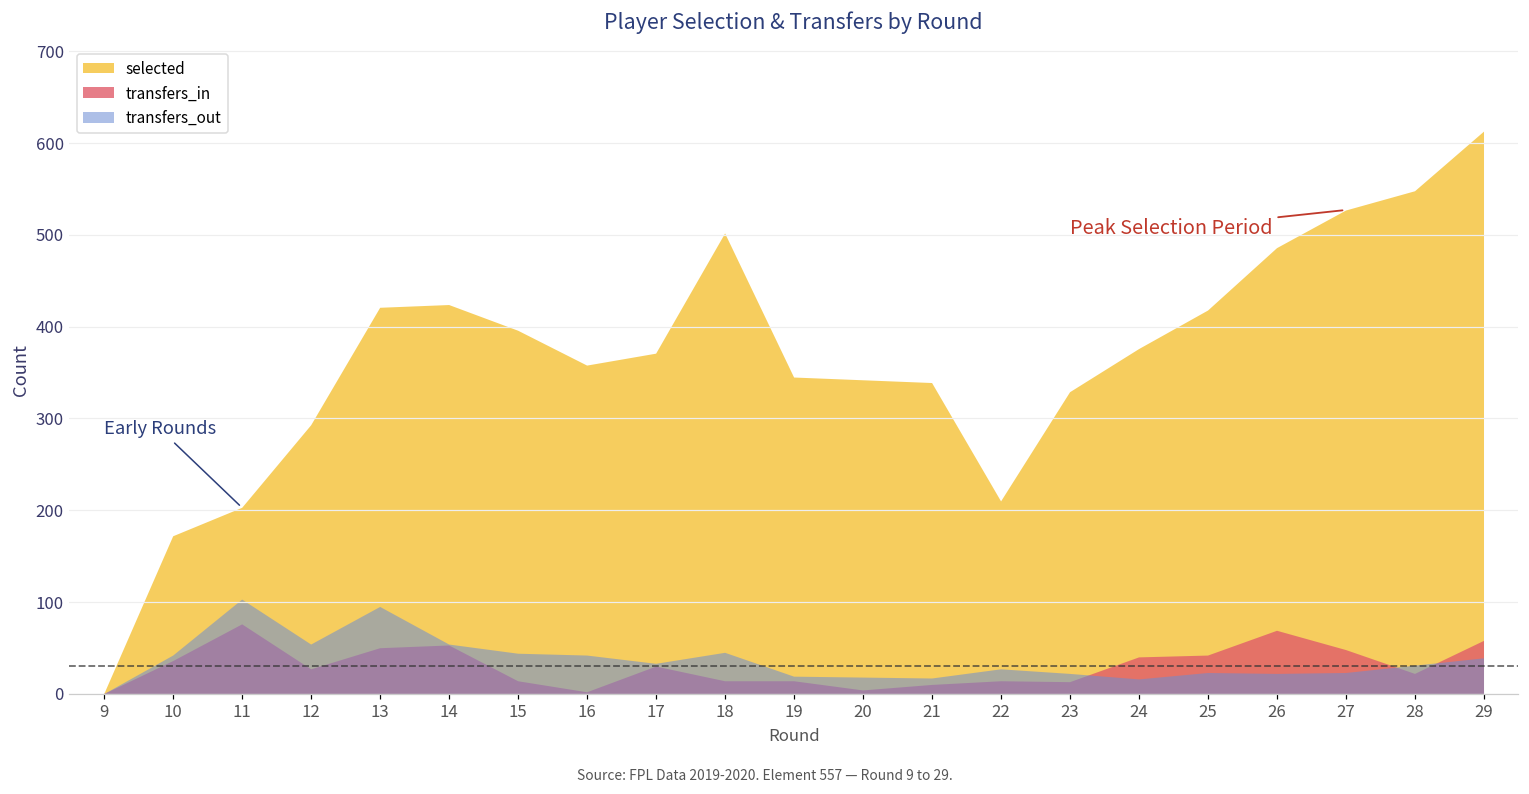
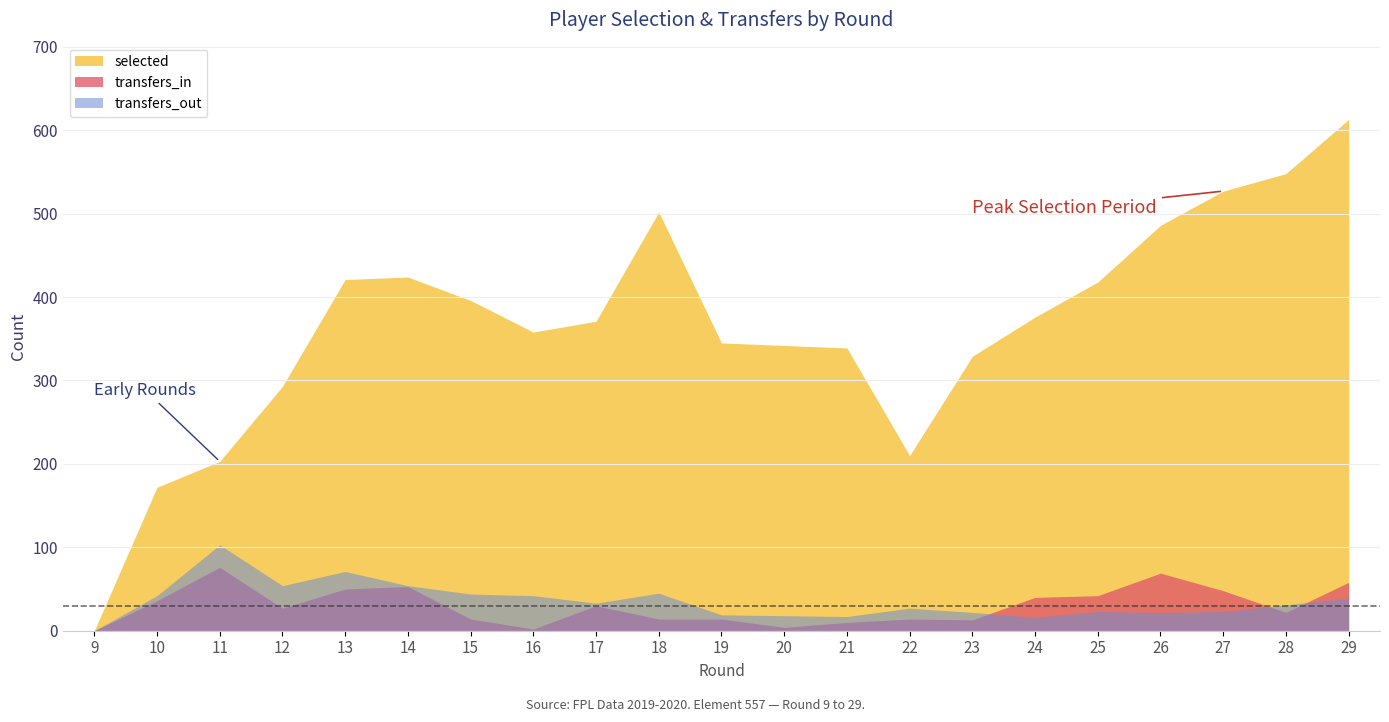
  {
    "selected": {
      "10": 170,
      "11": 200,
      "12": 290,
      "13": 420,
      "14": 420,
      "15": 400,
      "16": 360,
      "17": 370,
      "18": 500,
      "19": 350,
      "20": 340,
      "21": 340,
      "22": 210,
      "23": 330,
      "24": 380,
      "25": 420,
      "26": 490,
      "27": 530,
      "28": 550,
      "29": 610
    },
    "transfers_in": {
      "10": 40,
      "11": 80,
      "12": 30,
      "13": 50,
      "15": 10,
      "18": 10,
      "19": 10,
      "20": 0,
      "21": 10,
      "22": 10,
      "23": 10,
      "24": 40,
      "25": 40,
      "26": 70,
      "27": 50,
      "28": 20,
      "29": 60
    },
    "transfers_out": {
      "10": 40,
      "11": 100,
      "12": 50,
-     "13": 100,
+     "13": 70,
      "15": 40,
      "16": 40,
      "18": 50,
      "19": 20,
      "20": 20,
      "21": 20,
      "22": 30,
      "23": 20,
      "24": 20,
      "25": 20,
      "26": 20,
      "27": 20,
      "28": 30,
      "29": 40
    }
  }
